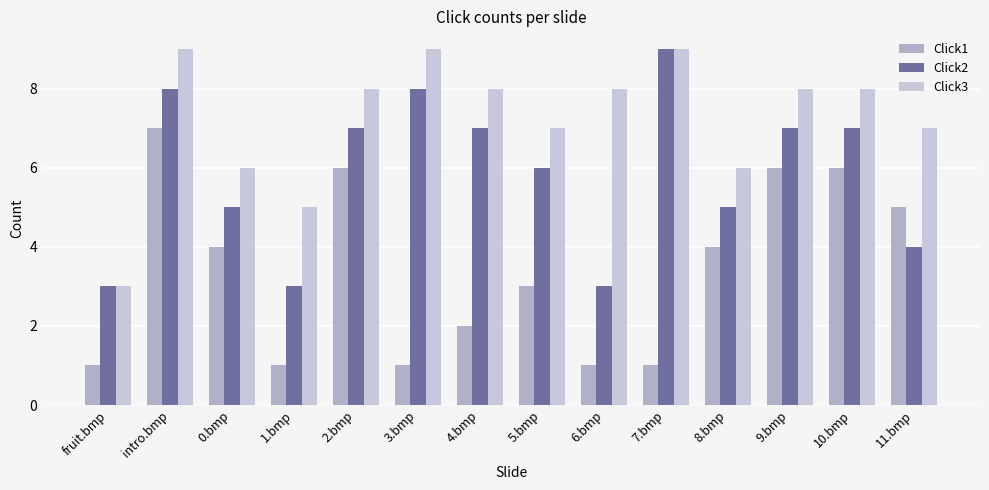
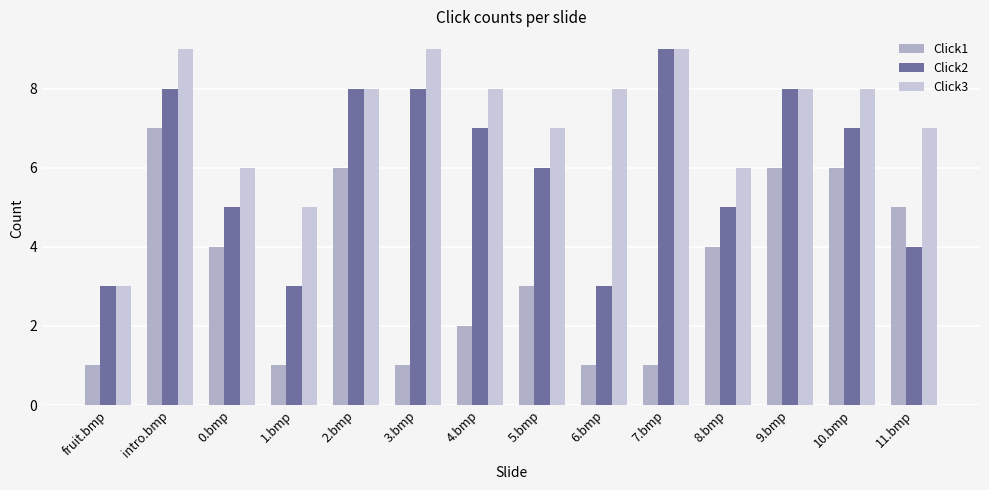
  {
    "Click2": {
      "fruit.bmp": 3,
      "intro.bmp": 8,
      "0.bmp": 5,
      "1.bmp": 3,
-     "2.bmp": 7,
+     "2.bmp": 8,
      "3.bmp": 8,
      "4.bmp": 7,
      "5.bmp": 6,
      "6.bmp": 3,
      "7.bmp": 9,
      "8.bmp": 5,
-     "9.bmp": 7,
+     "9.bmp": 8,
      "10.bmp": 7,
      "11.bmp": 4
    }
  }
